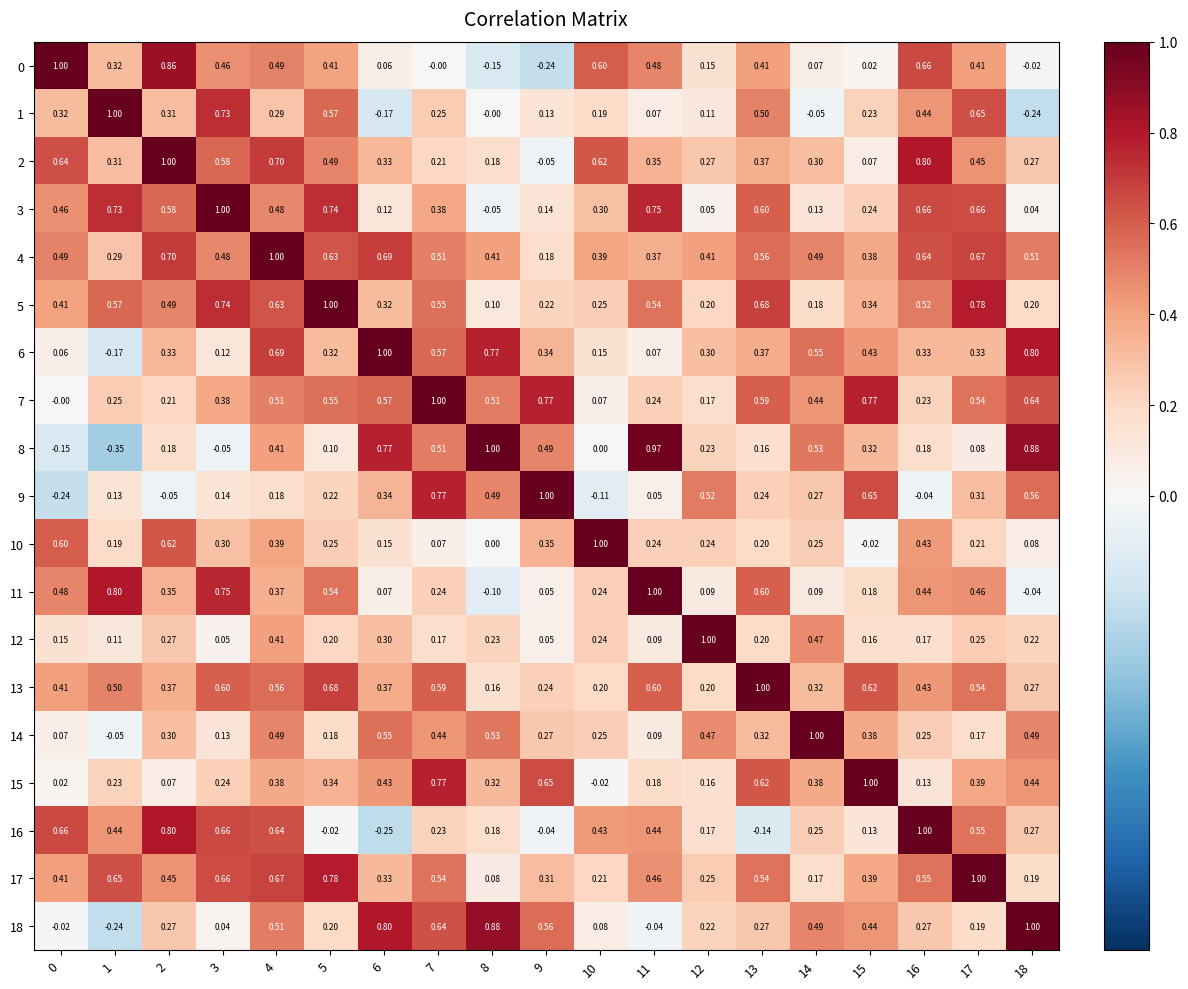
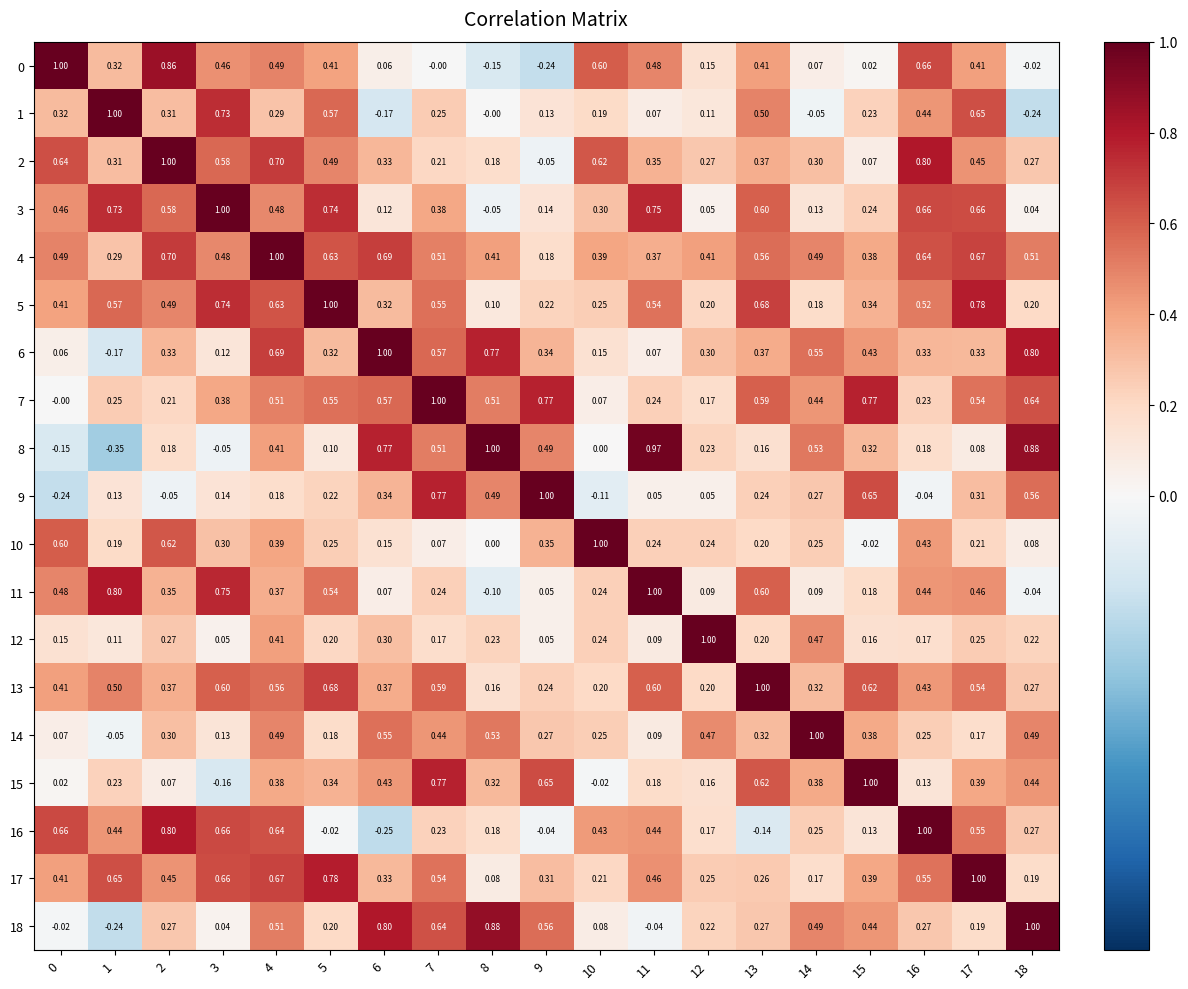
  {
    "9": {
      "0": -0.24,
      "1": 0.13,
      "2": -0.05,
      "3": 0.14,
      "4": 0.18,
      "5": 0.22,
      "6": 0.34,
      "7": 0.77,
      "8": 0.49,
      "9": 1.00,
      "10": -0.11,
      "11": 0.05,
-     "12": 0.52,
+     "12": 0.05,
      "13": 0.24,
      "14": 0.27,
      "15": 0.65,
      "16": -0.04,
      "17": 0.31,
      "18": 0.56
    },
    "15": {
      "0": 0.02,
      "1": 0.23,
      "2": 0.07,
-     "3": 0.24,
+     "3": -0.16,
      "4": 0.38,
      "5": 0.34,
      "6": 0.43,
      "7": 0.77,
      "8": 0.32,
      "9": 0.65,
      "10": -0.02,
      "11": 0.18,
      "12": 0.16,
      "13": 0.62,
      "14": 0.38,
      "15": 1.00,
      "16": 0.13,
      "17": 0.39,
      "18": 0.44
    },
    "17": {
      "0": 0.41,
      "1": 0.65,
      "2": 0.45,
      "3": 0.66,
      "4": 0.67,
      "5": 0.78,
      "6": 0.33,
      "7": 0.54,
      "8": 0.08,
      "9": 0.31,
      "10": 0.21,
      "11": 0.46,
      "12": 0.25,
-     "13": 0.54,
+     "13": 0.26,
      "14": 0.17,
      "15": 0.39,
      "16": 0.55,
      "17": 1.00,
      "18": 0.19
    }
  }
